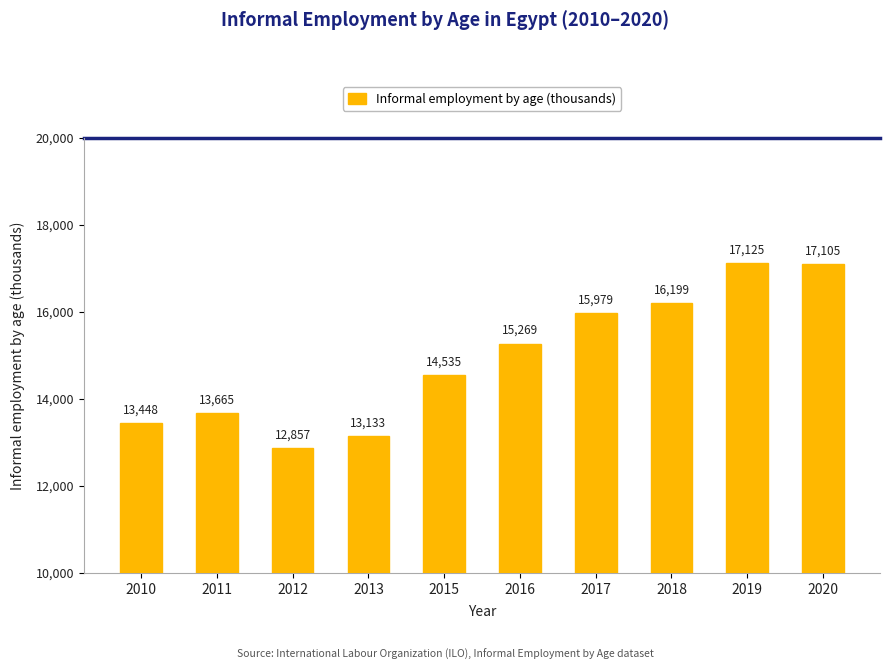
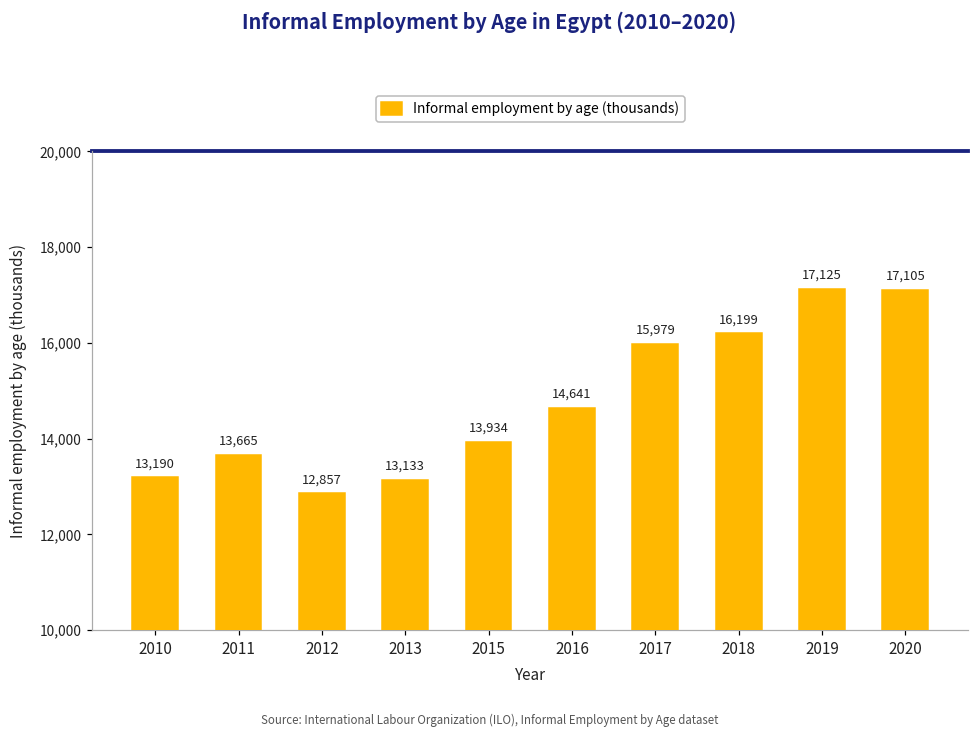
  {
-   "2010": "13,448",
+   "2010": "13,190",
    "2011": "13,665",
    "2012": "12,857",
    "2013": "13,133",
-   "2015": "14,535",
-   "2016": "15,269",
+   "2015": "13,934",
+   "2016": "14,641",
    "2017": "15,979",
    "2018": "16,199",
    "2019": "17,125",
    "2020": "17,105"
  }
